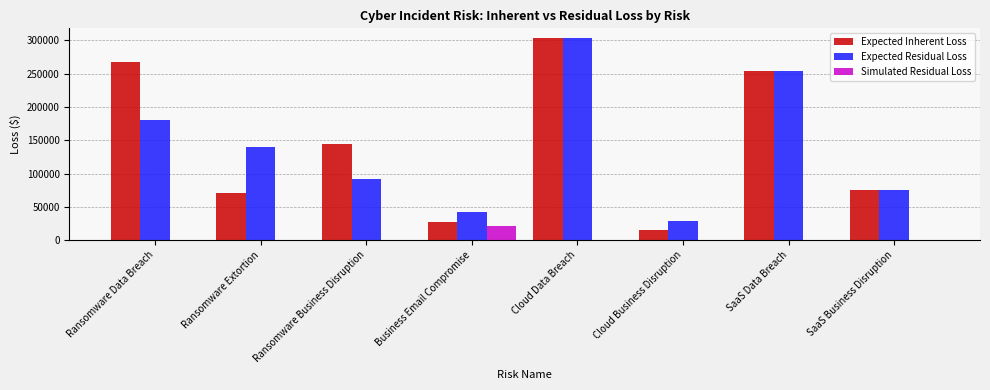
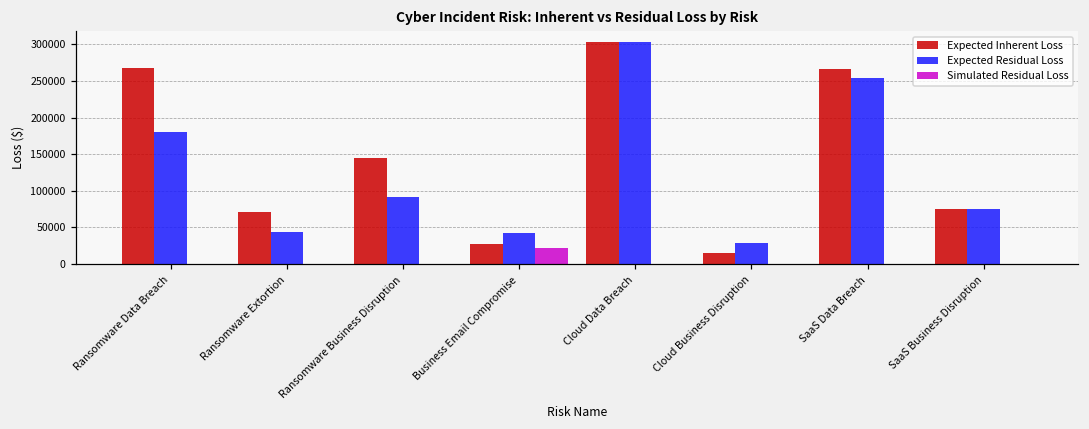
  {
    "Expected Inherent Loss": {
      "Ransomware Data Breach": 270000,
      "Ransomware Extortion": 70000,
      "Ransomware Business Disruption": 150000,
      "Business Email Compromise": 30000,
      "Cloud Data Breach": 300000,
      "Cloud Business Disruption": 20000,
-     "SaaS Data Breach": 250000,
+     "SaaS Data Breach": 270000,
      "SaaS Business Disruption": 80000
    },
    "Expected Residual Loss": {
      "Ransomware Data Breach": 180000,
-     "Ransomware Extortion": 140000,
+     "Ransomware Extortion": 40000,
      "Ransomware Business Disruption": 90000,
      "Business Email Compromise": 40000,
      "Cloud Data Breach": 300000,
      "Cloud Business Disruption": 30000,
      "SaaS Data Breach": 250000,
      "SaaS Business Disruption": 80000
    },
    "Simulated Residual Loss": {
      "Ransomware Data Breach": 0,
      "Ransomware Extortion": 0,
      "Ransomware Business Disruption": 0,
      "Business Email Compromise": 20000,
      "Cloud Data Breach": 0,
      "Cloud Business Disruption": 0,
      "SaaS Data Breach": 0,
      "SaaS Business Disruption": 0
    }
  }
